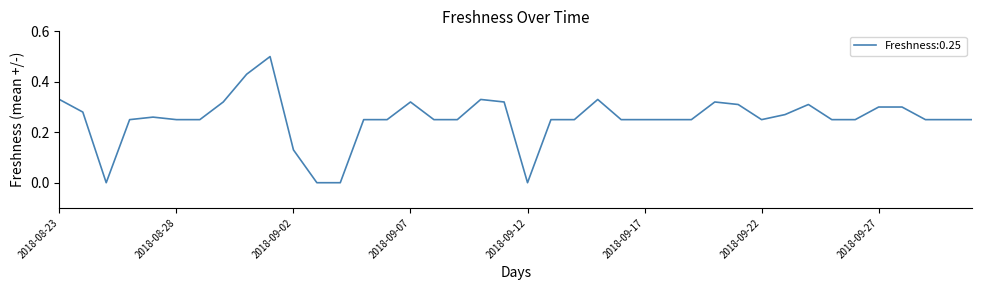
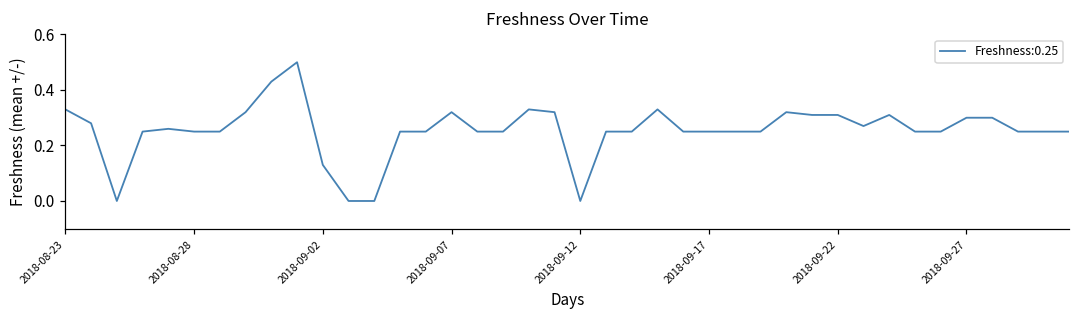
  {
    "2018-08-23": 0.33,
    "2018-08-28": 0.25,
    "2018-09-02": 0.13,
    "2018-09-07": 0.32,
    "2018-09-12": 0.00,
    "2018-09-17": 0.25,
-   "2018-09-22": 0.25,
+   "2018-09-22": 0.31,
    "2018-09-27": 0.30
  }
